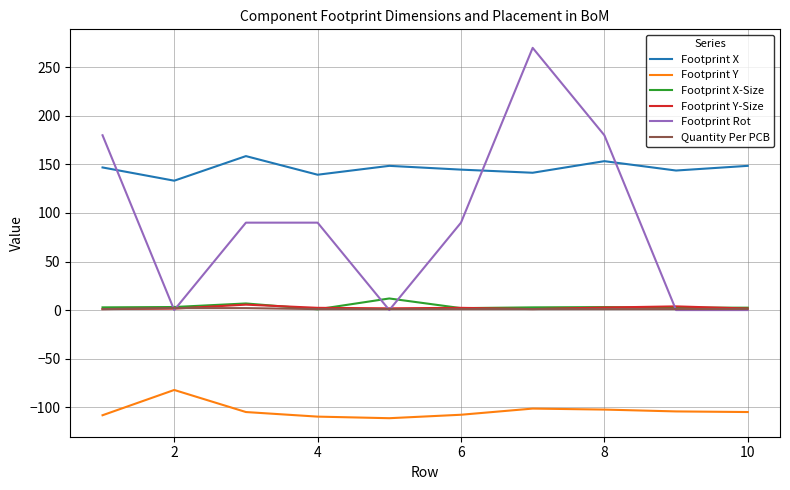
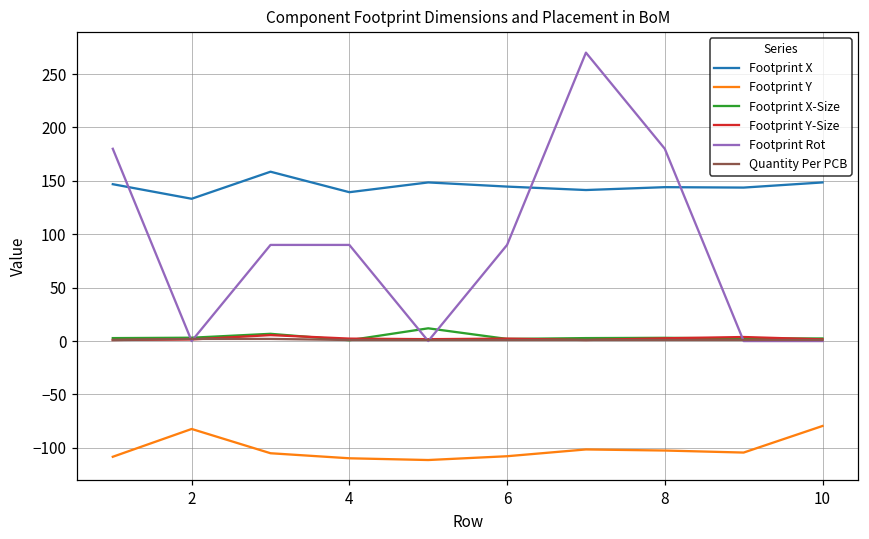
  {
    "Footprint X": {
      "2": 130,
      "4": 140,
      "6": 140,
-     "8": 150,
+     "8": 140,
      "10": 150
    },
    "Footprint Y": {
      "2": -80,
      "4": -110,
      "6": -110,
      "8": -100,
-     "10": -110
+     "10": -80
    },
    "Footprint Rot": {
      "4": 90,
      "6": 90,
      "8": 180
    }
  }
